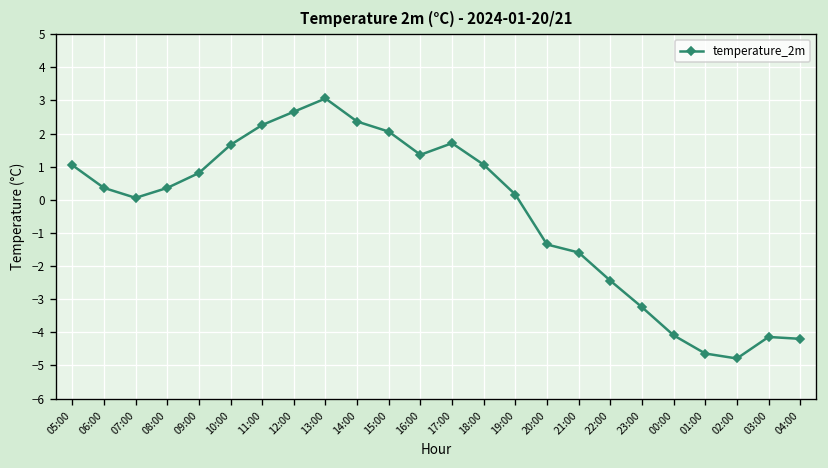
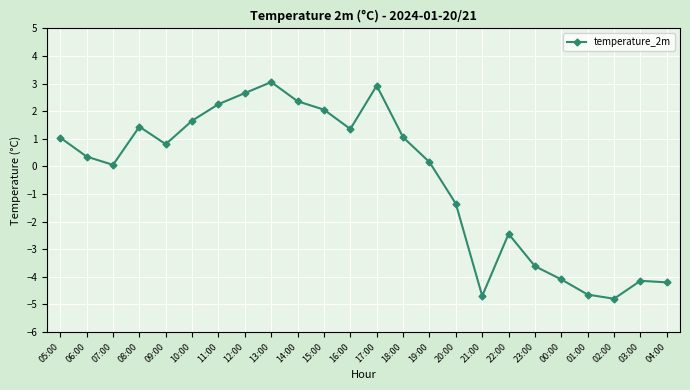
  {
    "05:00": 1.0,
    "06:00": 0.4,
    "07:00": 0.1,
-   "08:00": 0.4,
+   "08:00": 1.4,
    "09:00": 0.8,
    "10:00": 1.7,
    "11:00": 2.3,
    "12:00": 2.7,
    "13:00": 3.1,
    "14:00": 2.4,
    "15:00": 2.1,
    "16:00": 1.4,
-   "17:00": 1.7,
+   "17:00": 2.9,
    "18:00": 1.1,
    "19:00": 0.2,
    "20:00": -1.3,
-   "21:00": -1.6,
+   "21:00": -4.7,
    "22:00": -2.4,
-   "23:00": -3.2,
+   "23:00": -3.6,
    "00:00": -4.1,
    "01:00": -4.6,
    "02:00": -4.8,
    "03:00": -4.1,
    "04:00": -4.2
  }
